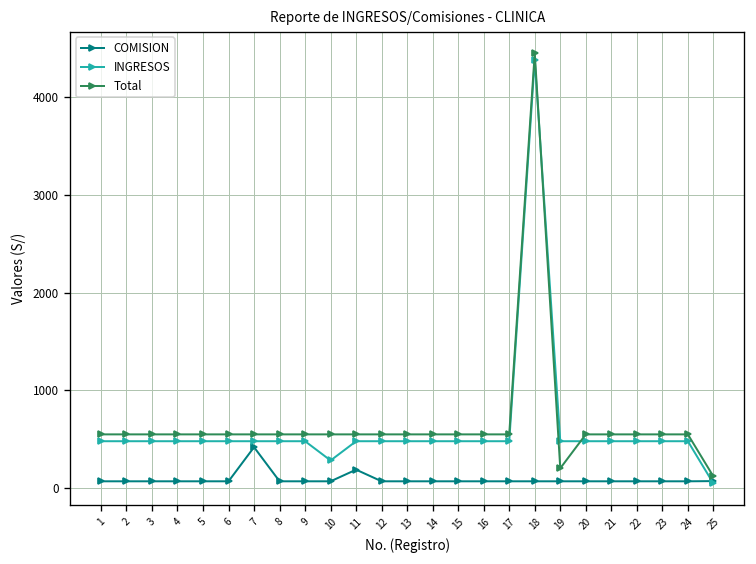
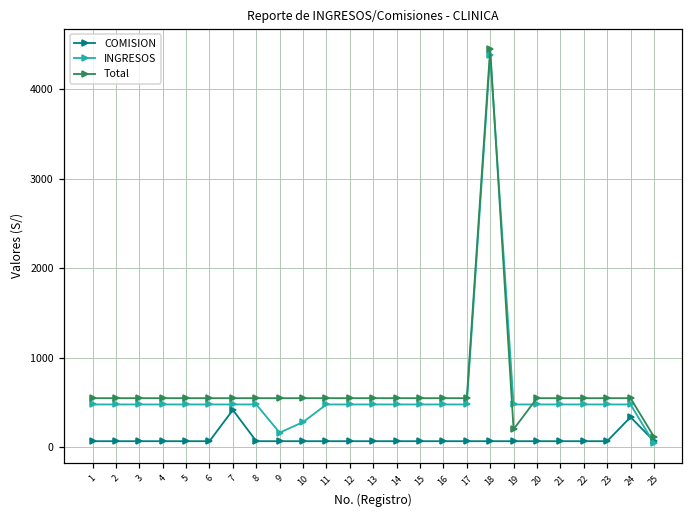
  {
    "COMISION": {
      "1": 100,
      "2": 100,
      "3": 100,
      "4": 100,
      "5": 100,
      "6": 100,
      "7": 400,
      "8": 100,
      "9": 100,
      "10": 100,
-     "11": 200,
+     "11": 100,
      "12": 100,
      "13": 100,
      "14": 100,
      "15": 100,
      "16": 100,
      "17": 100,
      "18": 100,
      "19": 100,
      "20": 100,
      "21": 100,
      "22": 100,
      "23": 100,
-     "24": 100
+     "24": 300
    },
    "INGRESOS": {
      "1": 500,
      "2": 500,
      "3": 500,
      "4": 500,
      "5": 500,
      "6": 500,
      "7": 500,
      "8": 500,
-     "9": 500,
+     "9": 200,
      "10": 300,
      "11": 500,
      "12": 500,
      "13": 500,
      "14": 500,
      "15": 500,
      "16": 500,
      "17": 500,
      "18": 4400,
      "19": 500,
      "20": 500,
      "21": 500,
      "22": 500,
      "23": 500,
      "24": 500
    },
    "Total": {
      "1": 600,
      "2": 600,
      "3": 600,
      "4": 600,
      "5": 600,
      "6": 600,
      "7": 600,
      "8": 600,
      "9": 600,
      "10": 600,
      "11": 600,
      "12": 600,
      "13": 600,
      "14": 600,
      "15": 600,
      "16": 600,
      "17": 600,
      "18": 4500,
      "19": 200,
      "20": 600,
      "21": 600,
      "22": 600,
      "23": 600,
      "24": 600,
      "25": 100
    }
  }
